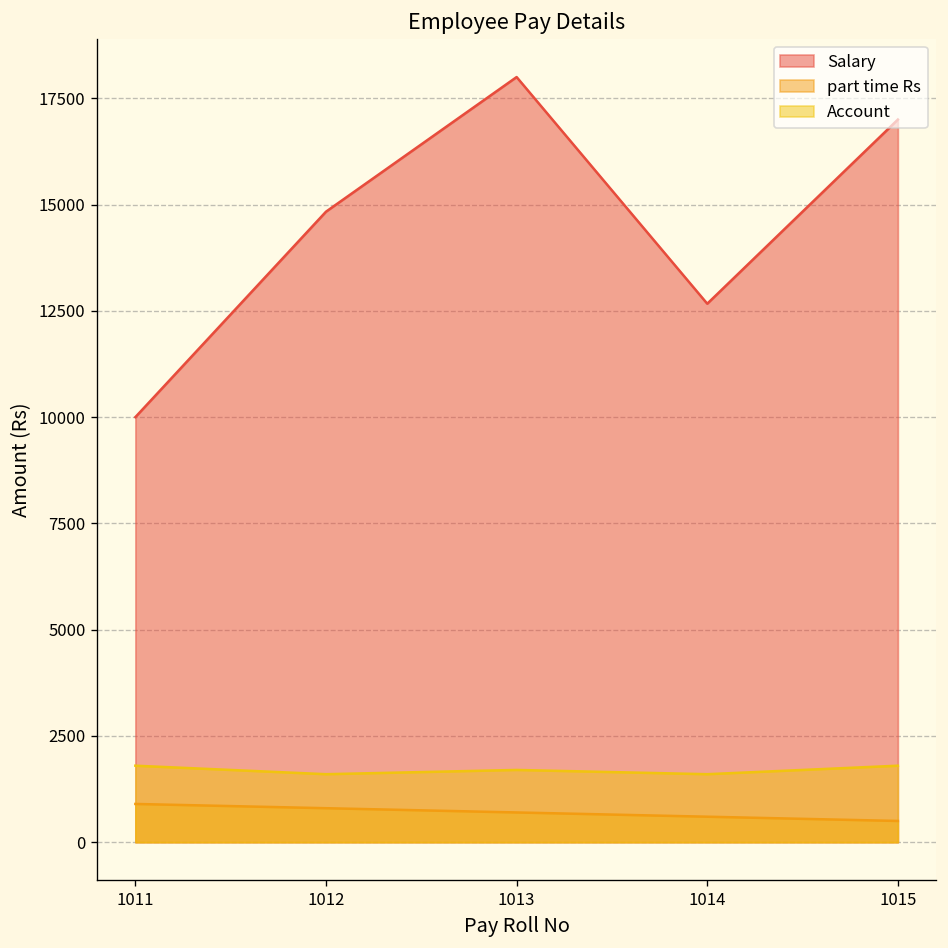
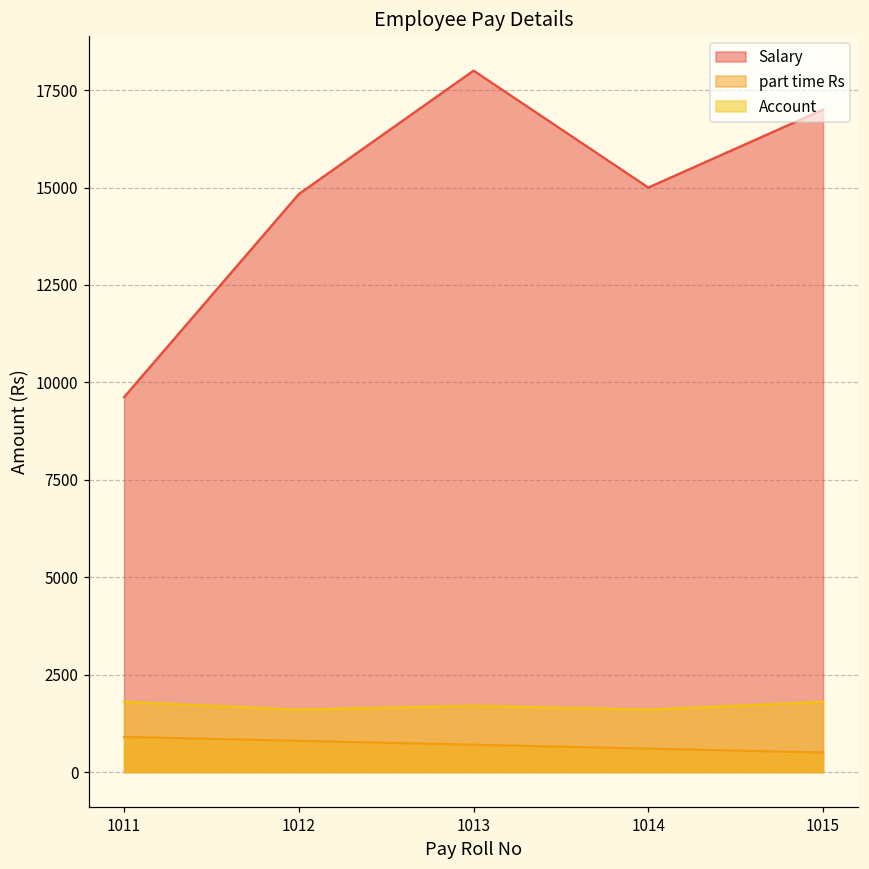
  {
    "Salary": {
-     "1011": 10000,
+     "1011": 9600,
      "1012": 14800,
      "1013": 18000,
-     "1014": 12700
+     "1014": 15000
    }
  }
